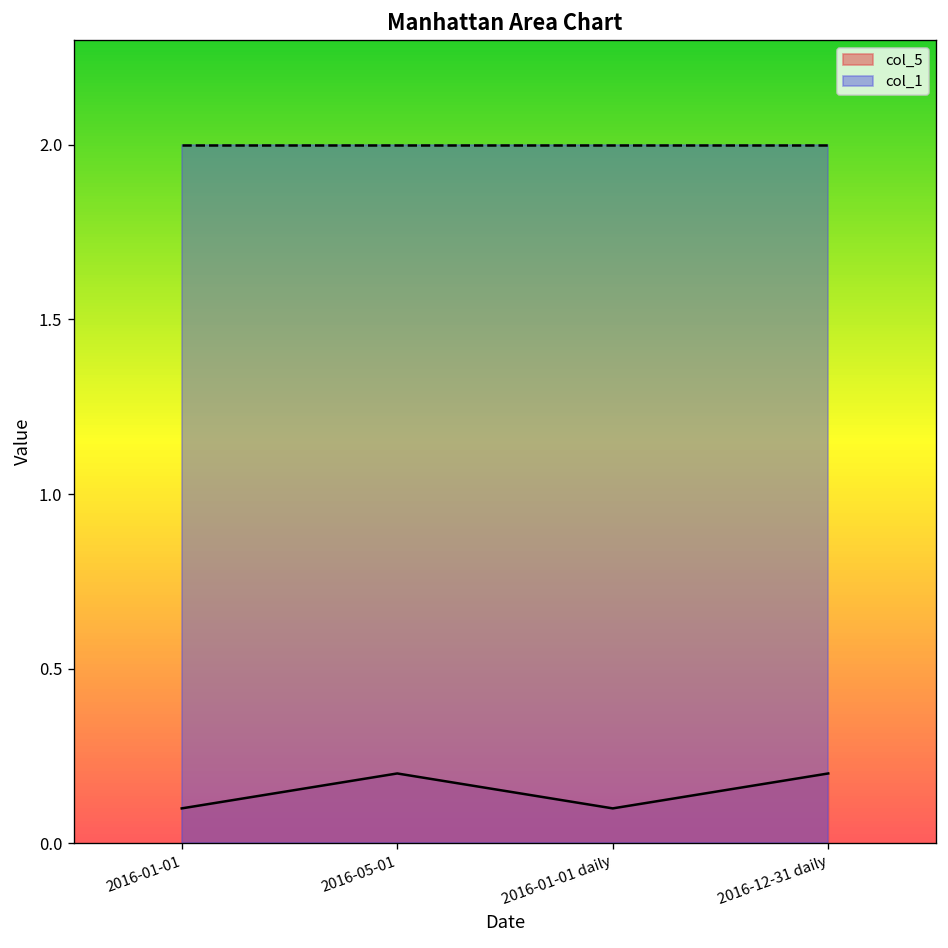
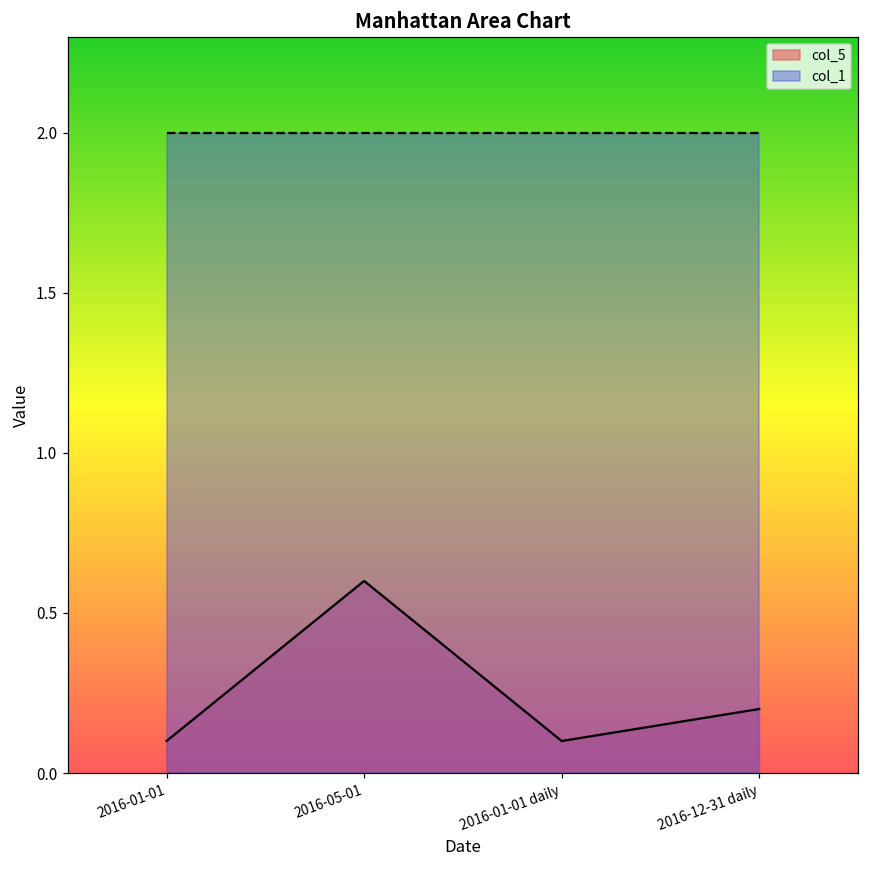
  {
    "col_5": {
      "2016-01-01": 0.1,
-     "2016-05-01": 0.2,
+     "2016-05-01": 0.6,
      "2016-01-01 daily": 0.1,
      "2016-12-31 daily": 0.2
    },
    "col_1": {
      "2016-01-01": 2.0,
      "2016-05-01": 2.0,
      "2016-01-01 daily": 2.0,
      "2016-12-31 daily": 2.0
    }
  }
